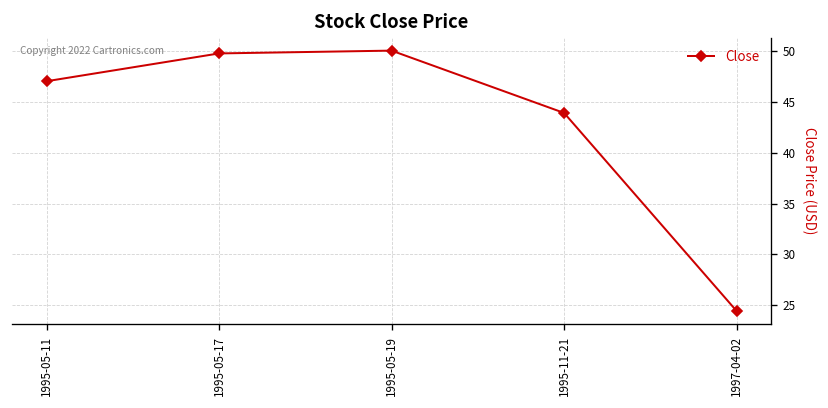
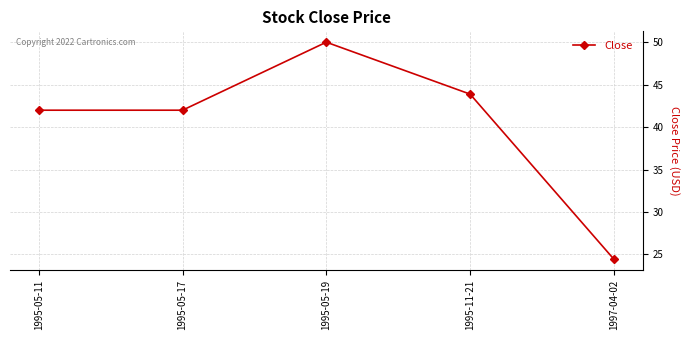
  {
-   "1995-05-11": 47,
-   "1995-05-17": 50,
+   "1995-05-11": 42,
+   "1995-05-17": 42,
    "1995-05-19": 50,
    "1995-11-21": 44,
    "1997-04-02": 24
  }
